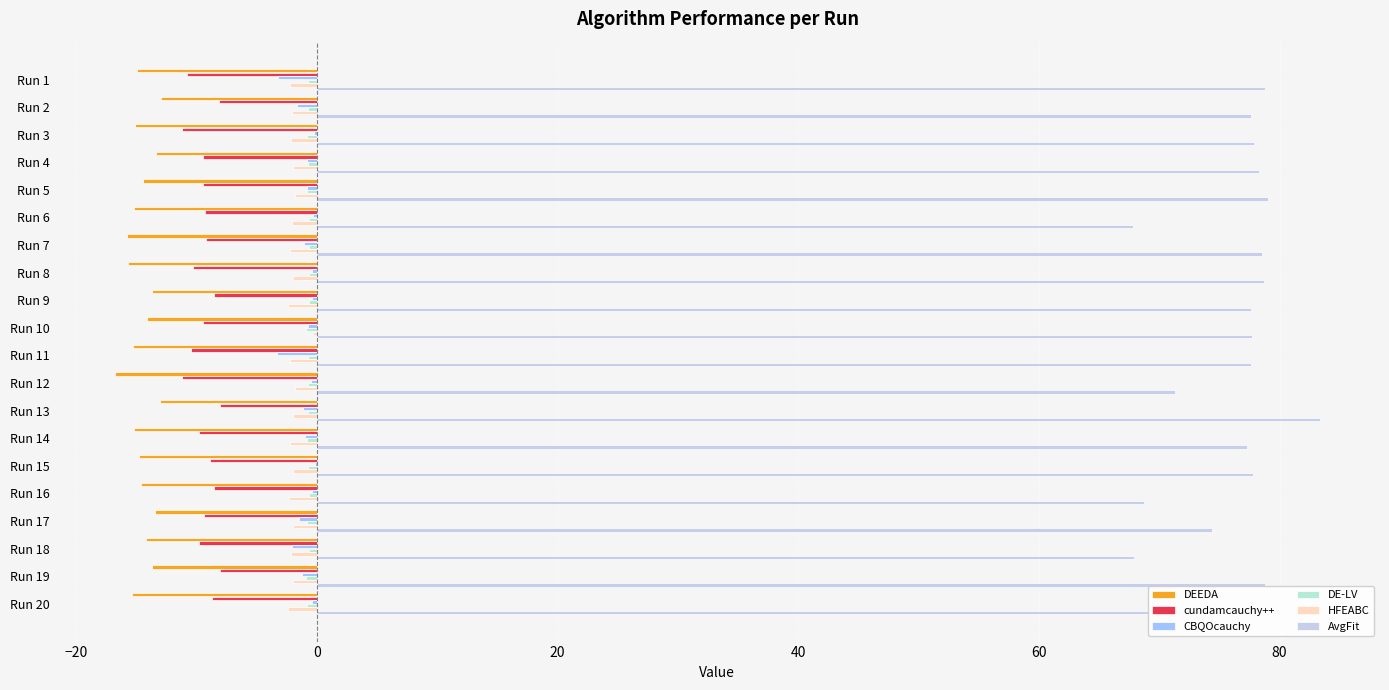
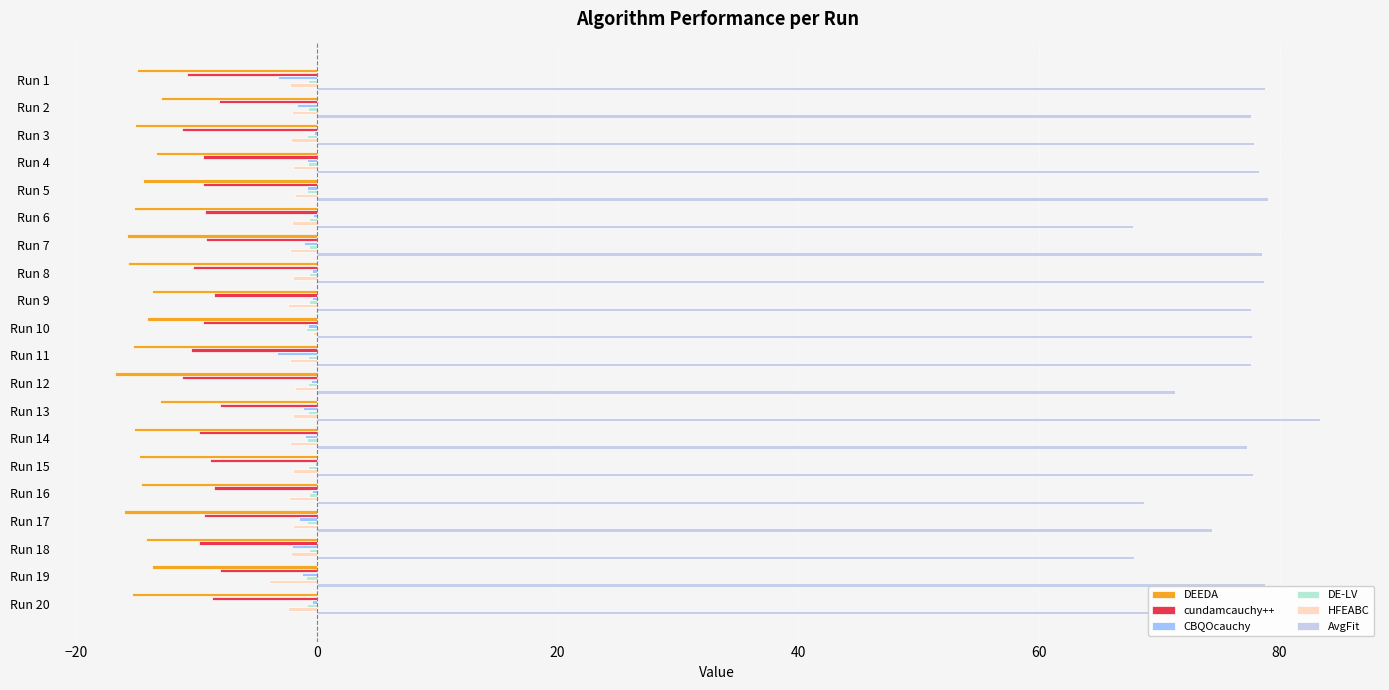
  {
    "DEEDA": {
      "Run 1": -14.9,
      "Run 2": -13.0,
      "Run 3": -15.1,
      "Run 4": -13.4,
      "Run 5": -14.5,
      "Run 6": -15.2,
      "Run 7": -15.8,
      "Run 8": -15.7,
      "Run 9": -13.7,
      "Run 10": -14.1,
      "Run 11": -15.3,
      "Run 12": -16.8,
      "Run 13": -13.1,
      "Run 14": -15.2,
      "Run 15": -14.8,
      "Run 16": -14.6,
-     "Run 17": -13.4,
+     "Run 17": -16.1,
      "Run 18": -14.2,
      "Run 19": -13.7,
      "Run 20": -15.4
    },
    "cundamcauchy++": {
      "Run 1": -10.8,
      "Run 2": -8.1,
      "Run 3": -11.2,
      "Run 4": -9.5,
      "Run 5": -9.5,
      "Run 6": -9.3,
      "Run 7": -9.2,
      "Run 8": -10.3,
      "Run 9": -8.5,
      "Run 10": -9.5,
      "Run 11": -10.5,
      "Run 12": -11.2,
      "Run 13": -8.0,
      "Run 14": -9.8,
      "Run 15": -8.9,
      "Run 16": -8.6,
      "Run 17": -9.4,
      "Run 18": -9.8,
      "Run 19": -8.1,
      "Run 20": -8.8
    },
    "HFEABC": {
      "Run 1": -2.2,
      "Run 2": -2.1,
      "Run 3": -2.1,
      "Run 4": -2.0,
      "Run 5": -1.9,
      "Run 6": -2.0,
      "Run 7": -2.2,
      "Run 8": -2.0,
      "Run 9": -2.4,
      "Run 10": -0.4,
      "Run 11": -2.2,
      "Run 12": -1.8,
      "Run 13": -2.0,
      "Run 14": -2.3,
      "Run 15": -2.0,
      "Run 16": -2.3,
      "Run 17": -2.0,
      "Run 18": -2.2,
-     "Run 19": -2.0,
+     "Run 19": -4.0,
      "Run 20": -2.4
    }
  }
